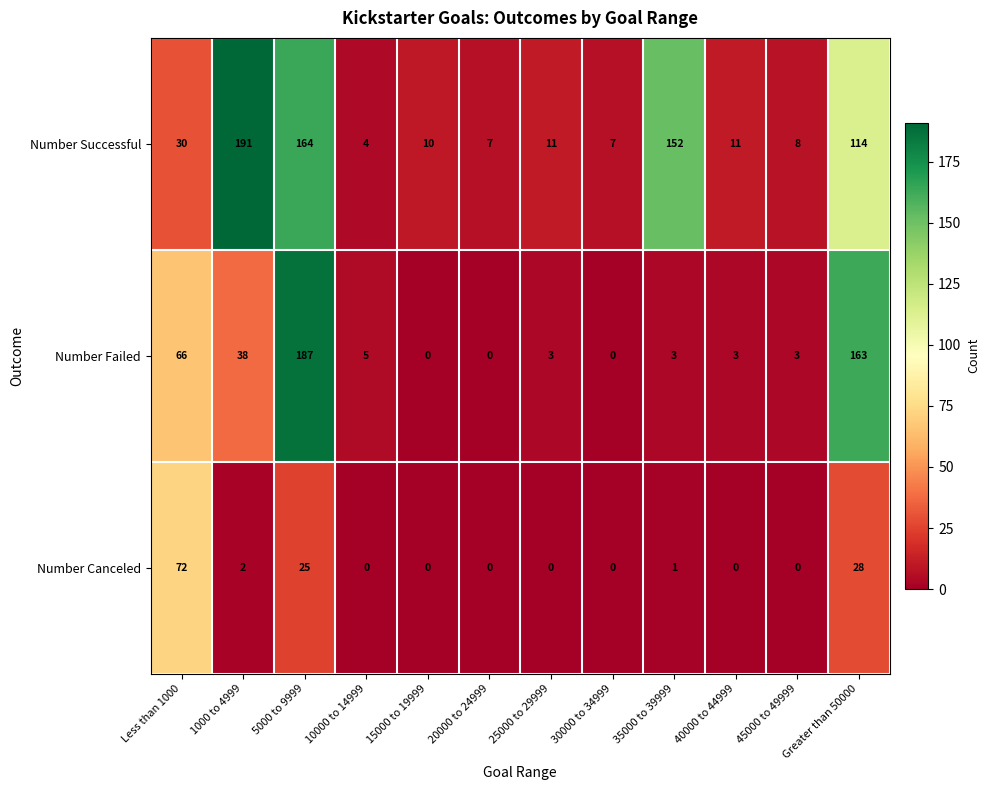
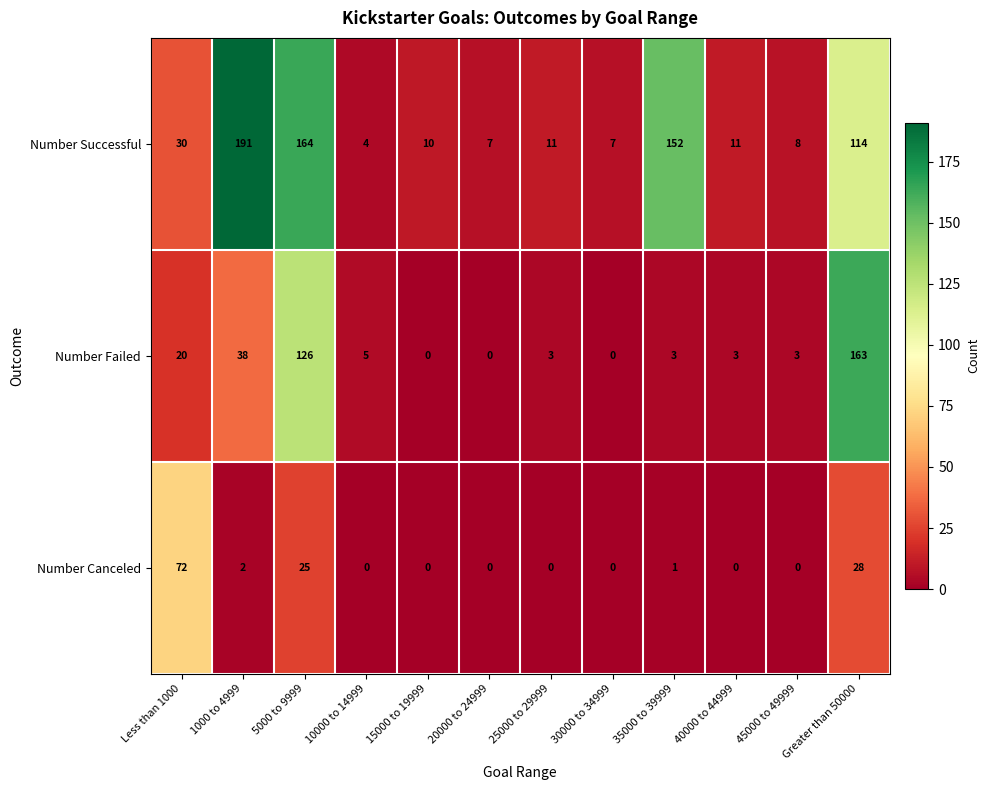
  {
    "Number Successful": {
      "Less than 1000": 30,
      "1000 to 4999": 191,
      "5000 to 9999": 164,
      "10000 to 14999": 4,
      "15000 to 19999": 10,
      "20000 to 24999": 7,
      "25000 to 29999": 11,
      "30000 to 34999": 7,
      "35000 to 39999": 152,
      "40000 to 44999": 11,
      "45000 to 49999": 8,
      "Greater than 50000": 114
    },
    "Number Failed": {
-     "Less than 1000": 66,
+     "Less than 1000": 20,
      "1000 to 4999": 38,
-     "5000 to 9999": 187,
+     "5000 to 9999": 126,
      "10000 to 14999": 5,
      "15000 to 19999": 0,
      "20000 to 24999": 0,
      "25000 to 29999": 3,
      "30000 to 34999": 0,
      "35000 to 39999": 3,
      "40000 to 44999": 3,
      "45000 to 49999": 3,
      "Greater than 50000": 163
    },
    "Number Canceled": {
      "Less than 1000": 72,
      "1000 to 4999": 2,
      "5000 to 9999": 25,
      "10000 to 14999": 0,
      "15000 to 19999": 0,
      "20000 to 24999": 0,
      "25000 to 29999": 0,
      "30000 to 34999": 0,
      "35000 to 39999": 1,
      "40000 to 44999": 0,
      "45000 to 49999": 0,
      "Greater than 50000": 28
    }
  }
